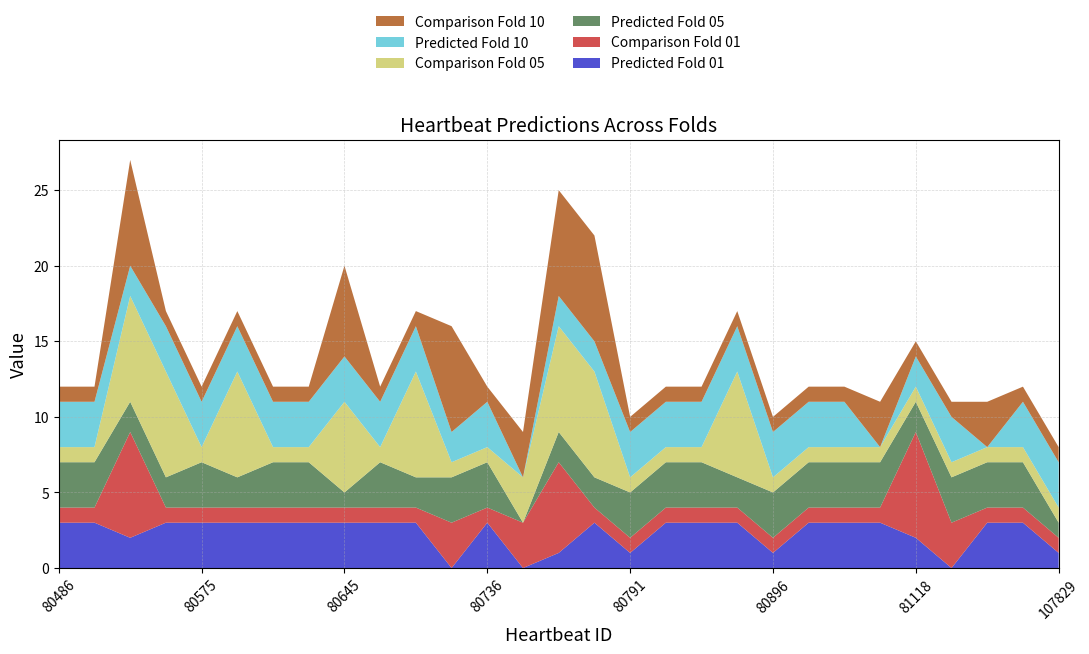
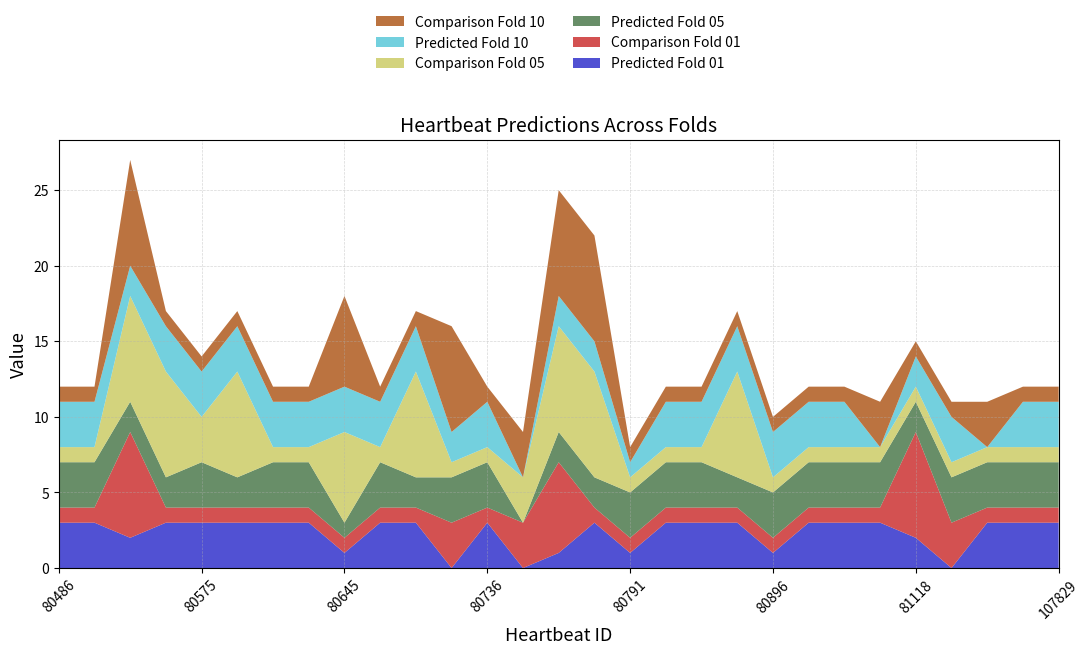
  {
    "Predicted Fold 01": {
      "80486": 3,
      "80575": 3,
-     "80645": 3,
+     "80645": 1,
      "80736": 3,
      "80791": 1,
      "80896": 1,
      "81118": 2,
-     "107829": 1
+     "107829": 3
    },
    "Predicted Fold 05": {
      "80486": 3,
      "80575": 3,
      "80645": 1,
      "80736": 3,
      "80791": 3,
      "80896": 3,
      "81118": 2,
-     "107829": 1
+     "107829": 3
    },
    "Comparison Fold 05": {
      "80486": 1,
-     "80575": 1,
+     "80575": 3,
      "80645": 6,
      "80736": 1,
      "80791": 1,
      "80896": 1,
      "81118": 1,
      "107829": 1
    },
    "Predicted Fold 10": {
      "80486": 3,
      "80575": 3,
      "80645": 3,
      "80736": 3,
-     "80791": 3,
+     "80791": 1,
      "80896": 3,
      "81118": 2,
      "107829": 3
    }
  }
